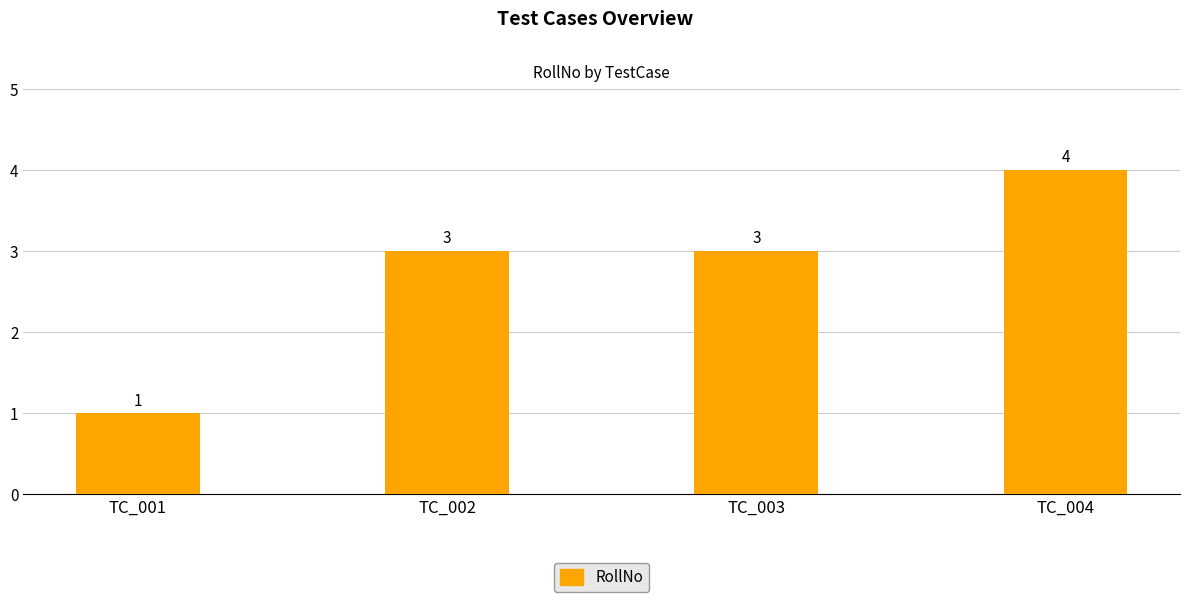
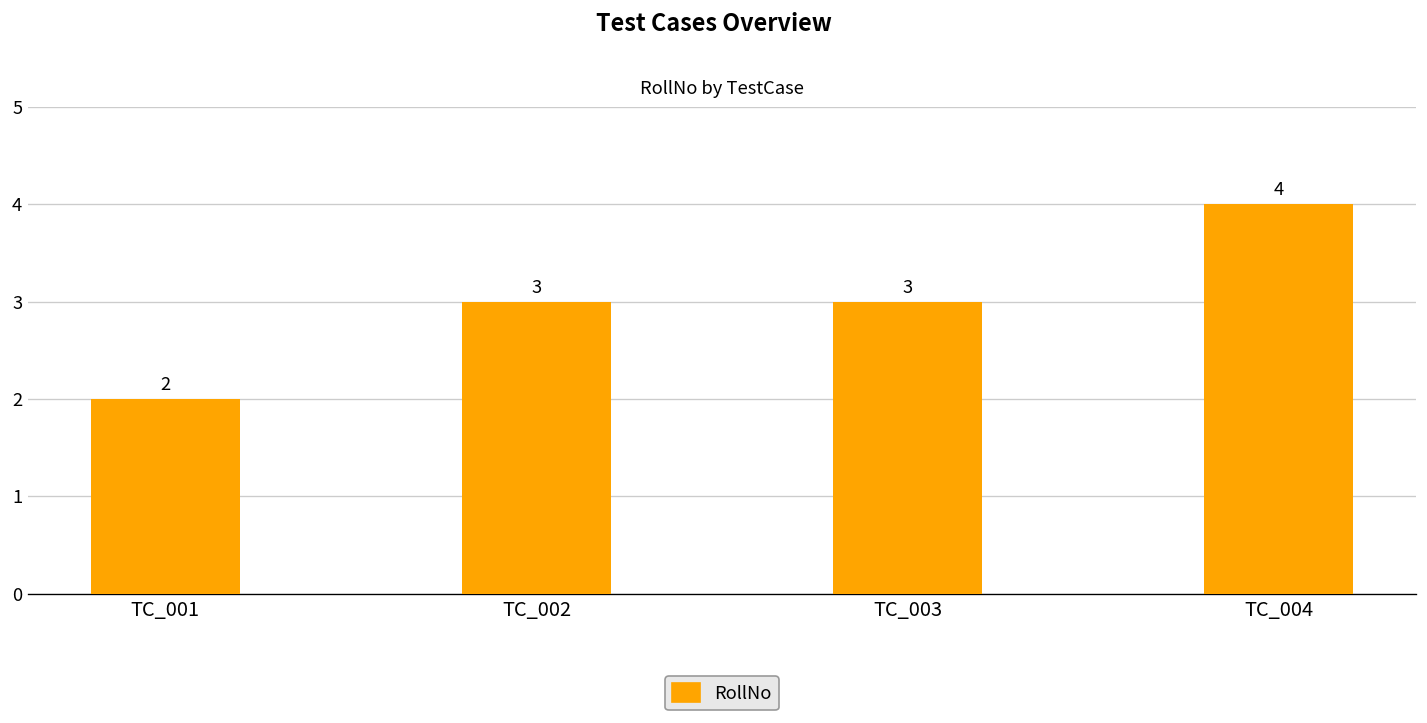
  {
-   "TC_001": 1,
+   "TC_001": 2,
    "TC_002": 3,
    "TC_003": 3,
    "TC_004": 4
  }
